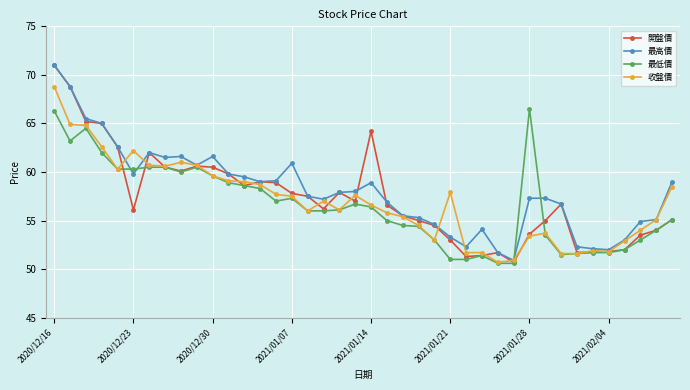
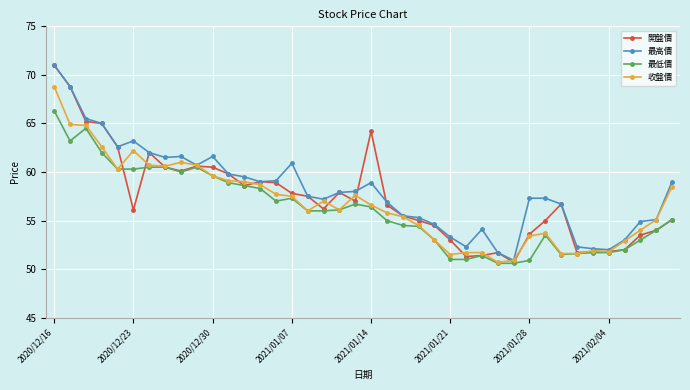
  {
    "開盤價": {
      "2020/12/23": 56,
      "2020/12/30": 61,
      "2021/01/07": 58,
      "2021/01/14": 64,
      "2021/01/21": 53
    },
    "最高價": {
-     "2020/12/23": 60,
+     "2020/12/23": 63,
      "2020/12/30": 62,
      "2021/01/07": 61,
      "2021/01/14": 59,
      "2021/01/21": 53,
      "2021/01/28": 57
    },
    "最低價": {
      "2020/12/16": 66,
      "2020/12/23": 60,
      "2021/01/21": 51,
-     "2021/01/28": 67
+     "2021/01/28": 51
    },
    "收盤價": {
      "2020/12/16": 69,
      "2020/12/23": 62,
-     "2021/01/21": 58
+     "2021/01/21": 52
    }
  }
